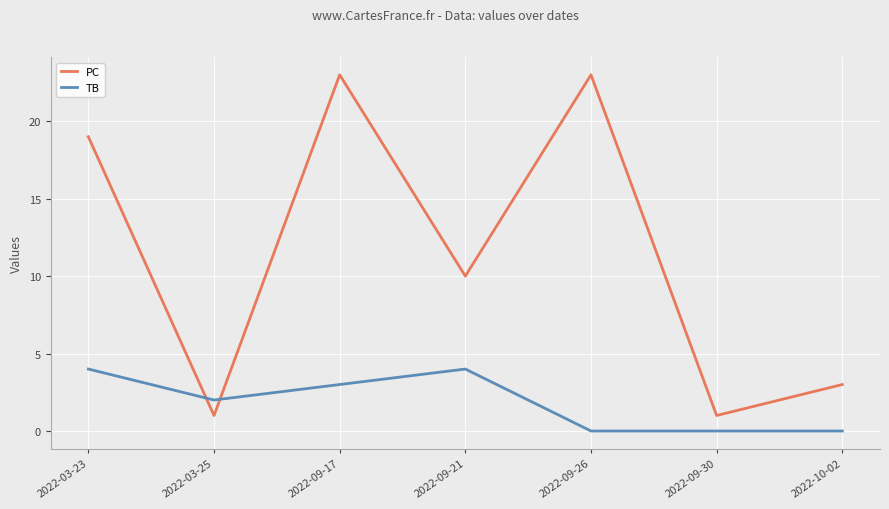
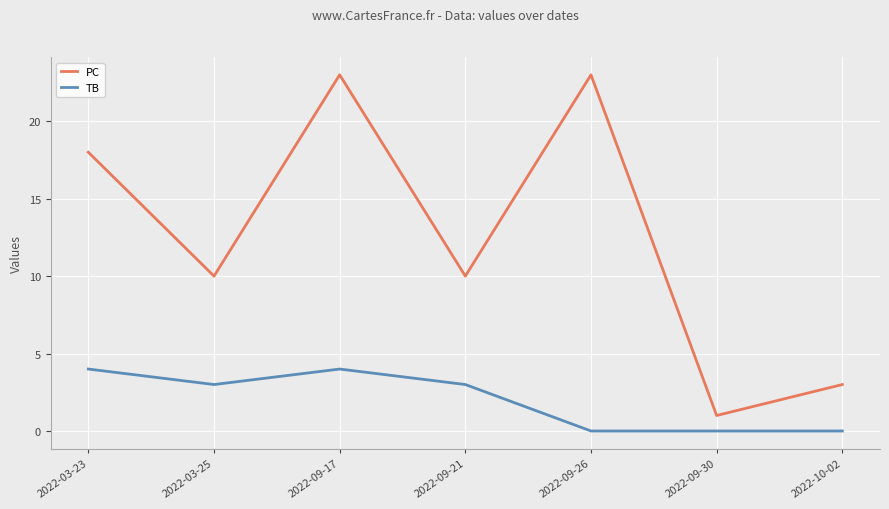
  {
    "PC": {
-     "2022-03-23": 19,
-     "2022-03-25": 1,
+     "2022-03-23": 18,
+     "2022-03-25": 10,
      "2022-09-17": 23,
      "2022-09-21": 10,
      "2022-09-26": 23,
      "2022-09-30": 1,
      "2022-10-02": 3
    },
    "TB": {
      "2022-03-23": 4,
-     "2022-03-25": 2,
-     "2022-09-17": 3,
-     "2022-09-21": 4,
+     "2022-03-25": 3,
+     "2022-09-17": 4,
+     "2022-09-21": 3,
      "2022-09-26": 0,
      "2022-09-30": 0,
      "2022-10-02": 0
    }
  }
